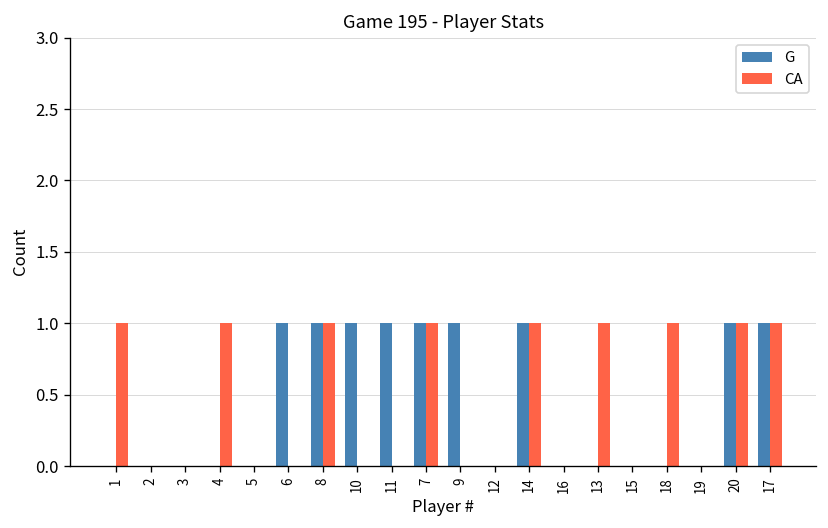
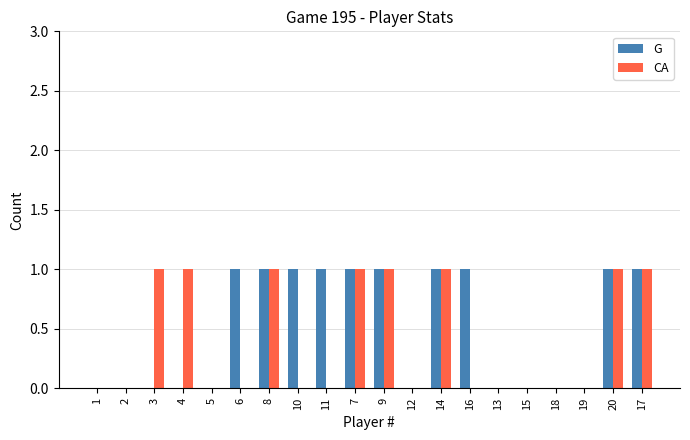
  {
    "G": {
      "1": 0,
      "2": 0,
      "3": 0,
      "4": 0,
      "5": 0,
      "6": 1,
      "8": 1,
      "10": 1,
      "11": 1,
      "7": 1,
      "9": 1,
      "12": 0,
      "14": 1,
-     "16": 0,
+     "16": 1,
      "13": 0,
      "15": 0,
      "18": 0,
      "19": 0,
      "20": 1,
      "17": 1
    },
    "CA": {
-     "1": 1,
+     "1": 0,
      "2": 0,
-     "3": 0,
+     "3": 1,
      "4": 1,
      "5": 0,
      "6": 0,
      "8": 1,
      "10": 0,
      "11": 0,
      "7": 1,
-     "9": 0,
+     "9": 1,
      "12": 0,
      "14": 1,
      "16": 0,
-     "13": 1,
+     "13": 0,
      "15": 0,
-     "18": 1,
+     "18": 0,
      "19": 0,
      "20": 1,
      "17": 1
    }
  }
